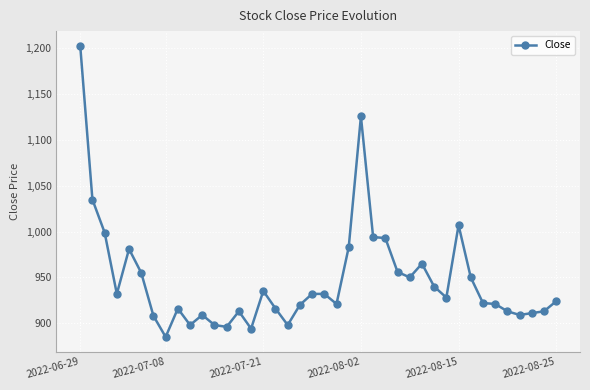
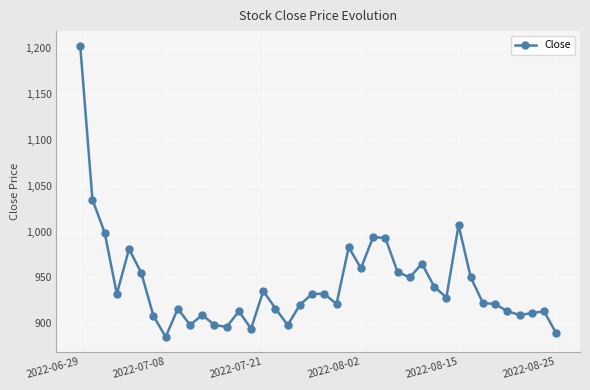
  {
    "2022-06-29": "1,200",
    "2022-07-08": "890",
    "2022-07-21": "940",
-   "2022-08-02": "1,130",
+   "2022-08-02": "960",
    "2022-08-15": "1,010",
-   "2022-08-25": "920"
+   "2022-08-25": "890"
  }
